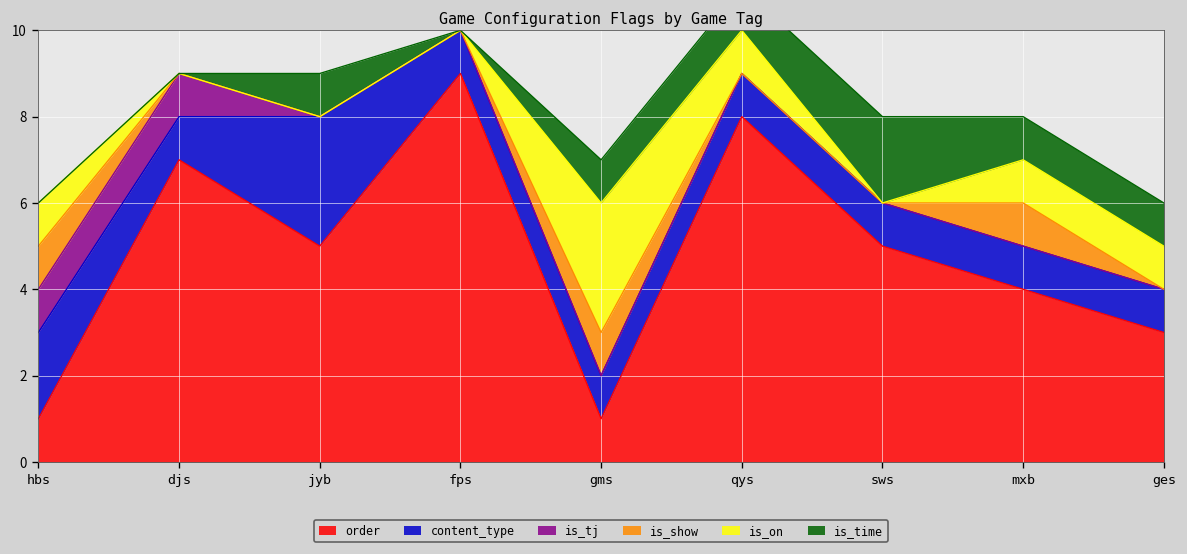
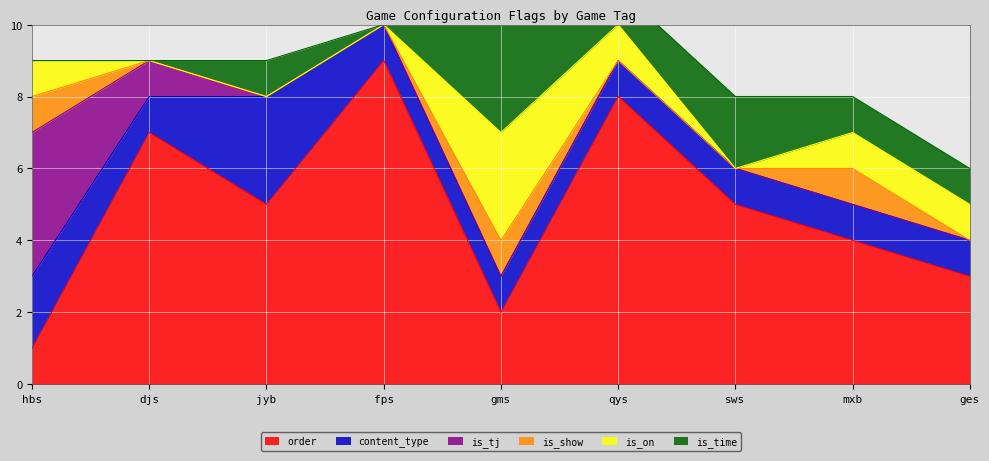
  {
    "order": {
      "hbs": 1,
      "djs": 7,
      "jyb": 5,
      "fps": 9,
-     "gms": 1,
+     "gms": 2,
      "qys": 8,
      "sws": 5,
      "mxb": 4,
      "ges": 3
    },
    "content_type": {
      "hbs": 2,
      "djs": 1
    },
    "is_tj": {
-     "hbs": 1
+     "hbs": 4
    },
    "is_show": {
      "hbs": 1,
      "gms": 1,
      "mxb": 1
    },
    "is_on": {
      "gms": 3,
      "qys": 1,
      "mxb": 1,
      "ges": 1
    },
    "is_time": {
      "jyb": 1,
-     "gms": 1,
+     "gms": 3,
      "sws": 2,
      "mxb": 1,
      "ges": 1
    }
  }
